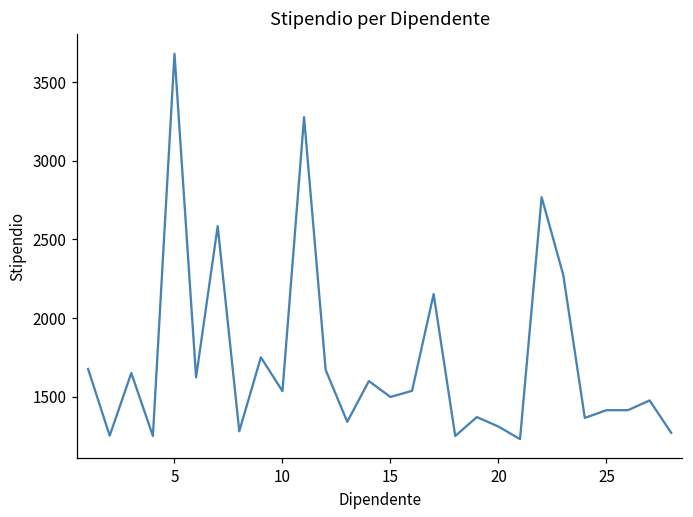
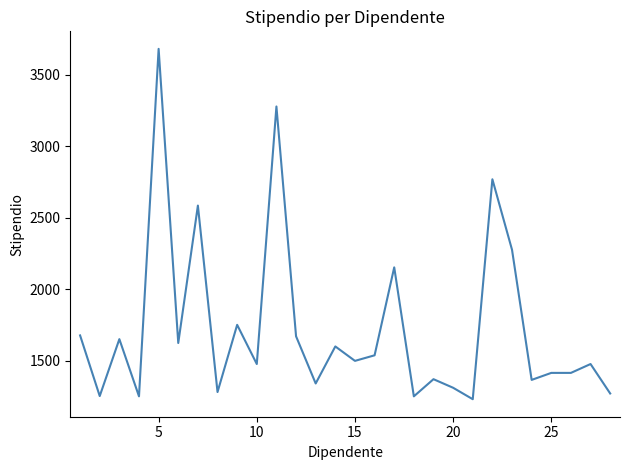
  {
    "5": 3680,
-   "10": 1540,
+   "10": 1480,
    "15": 1500,
    "20": 1310,
    "25": 1410
  }
